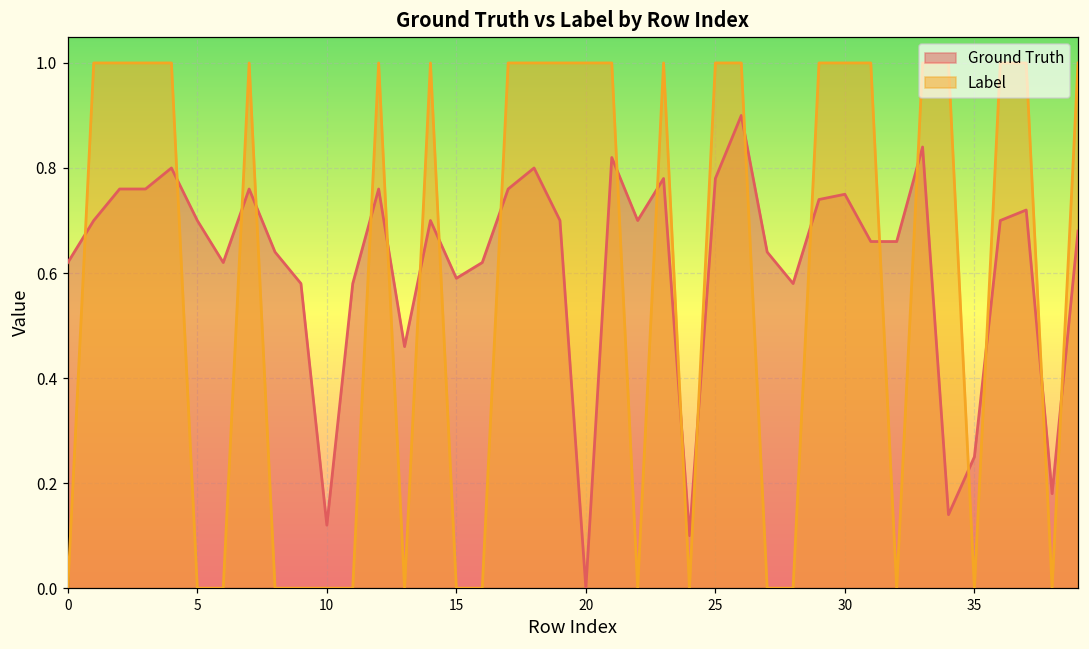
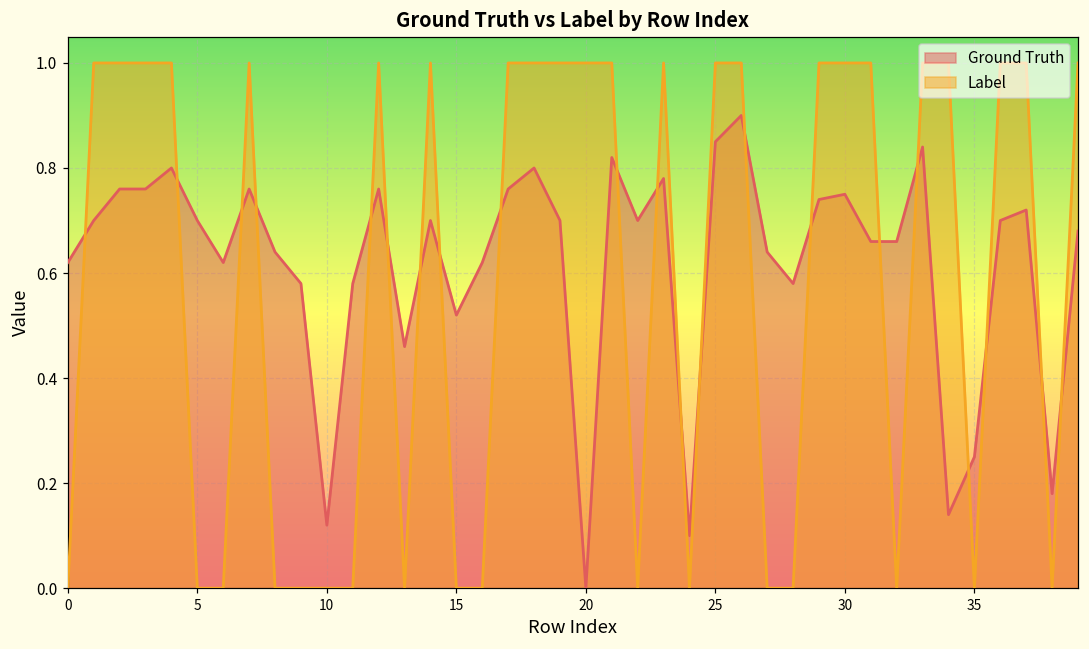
  {
    "Ground Truth": {
      "0": 0.62,
      "5": 0.70,
      "10": 0.12,
-     "15": 0.59,
+     "15": 0.52,
      "20": 0.00,
-     "25": 0.78,
+     "25": 0.85,
      "30": 0.75,
      "35": 0.25
    },
    "Label": {
      "0": 0.00,
      "5": 0.00,
      "10": 0.00,
      "15": 0.00,
      "20": 1.00,
      "25": 1.00,
      "30": 1.00,
      "35": 0.00
    }
  }
